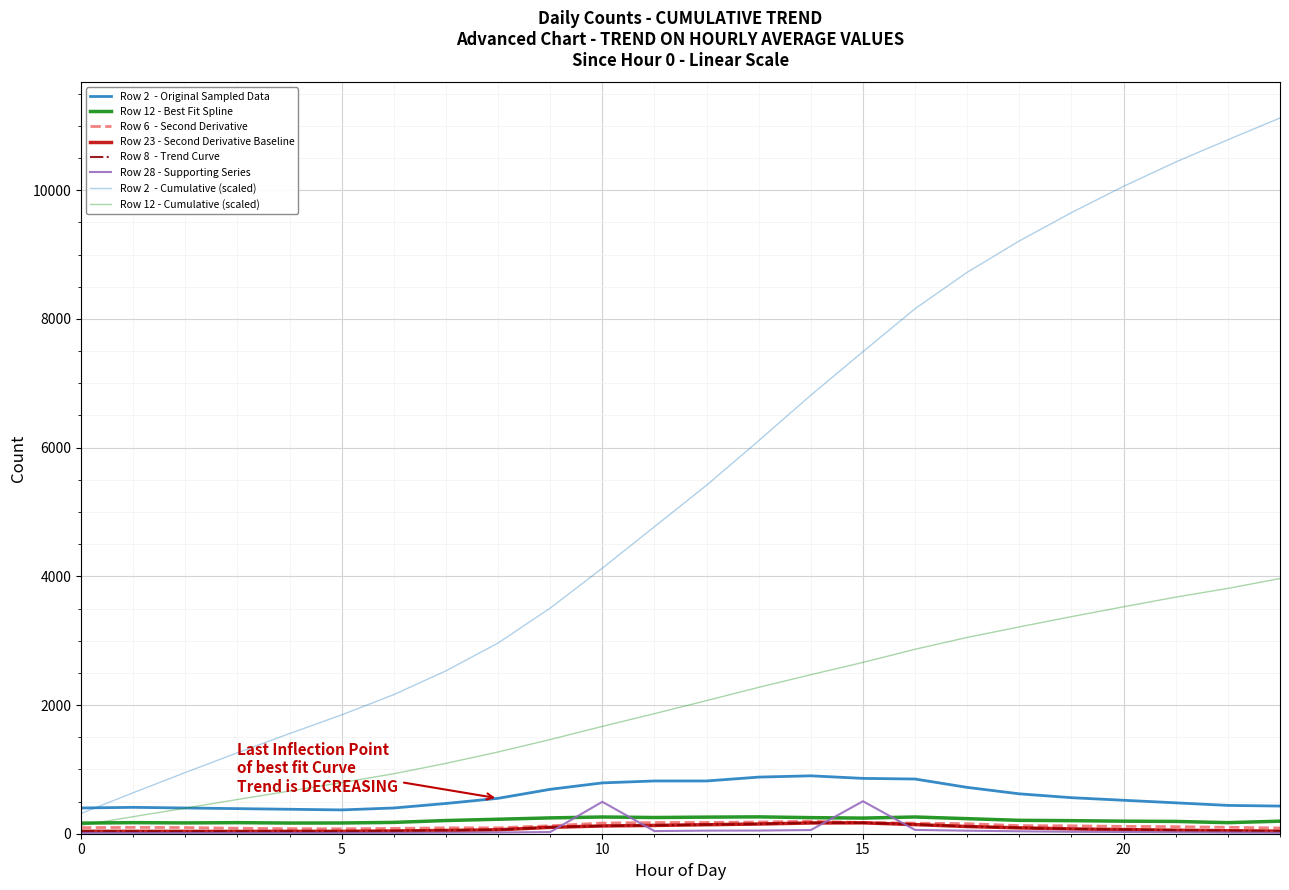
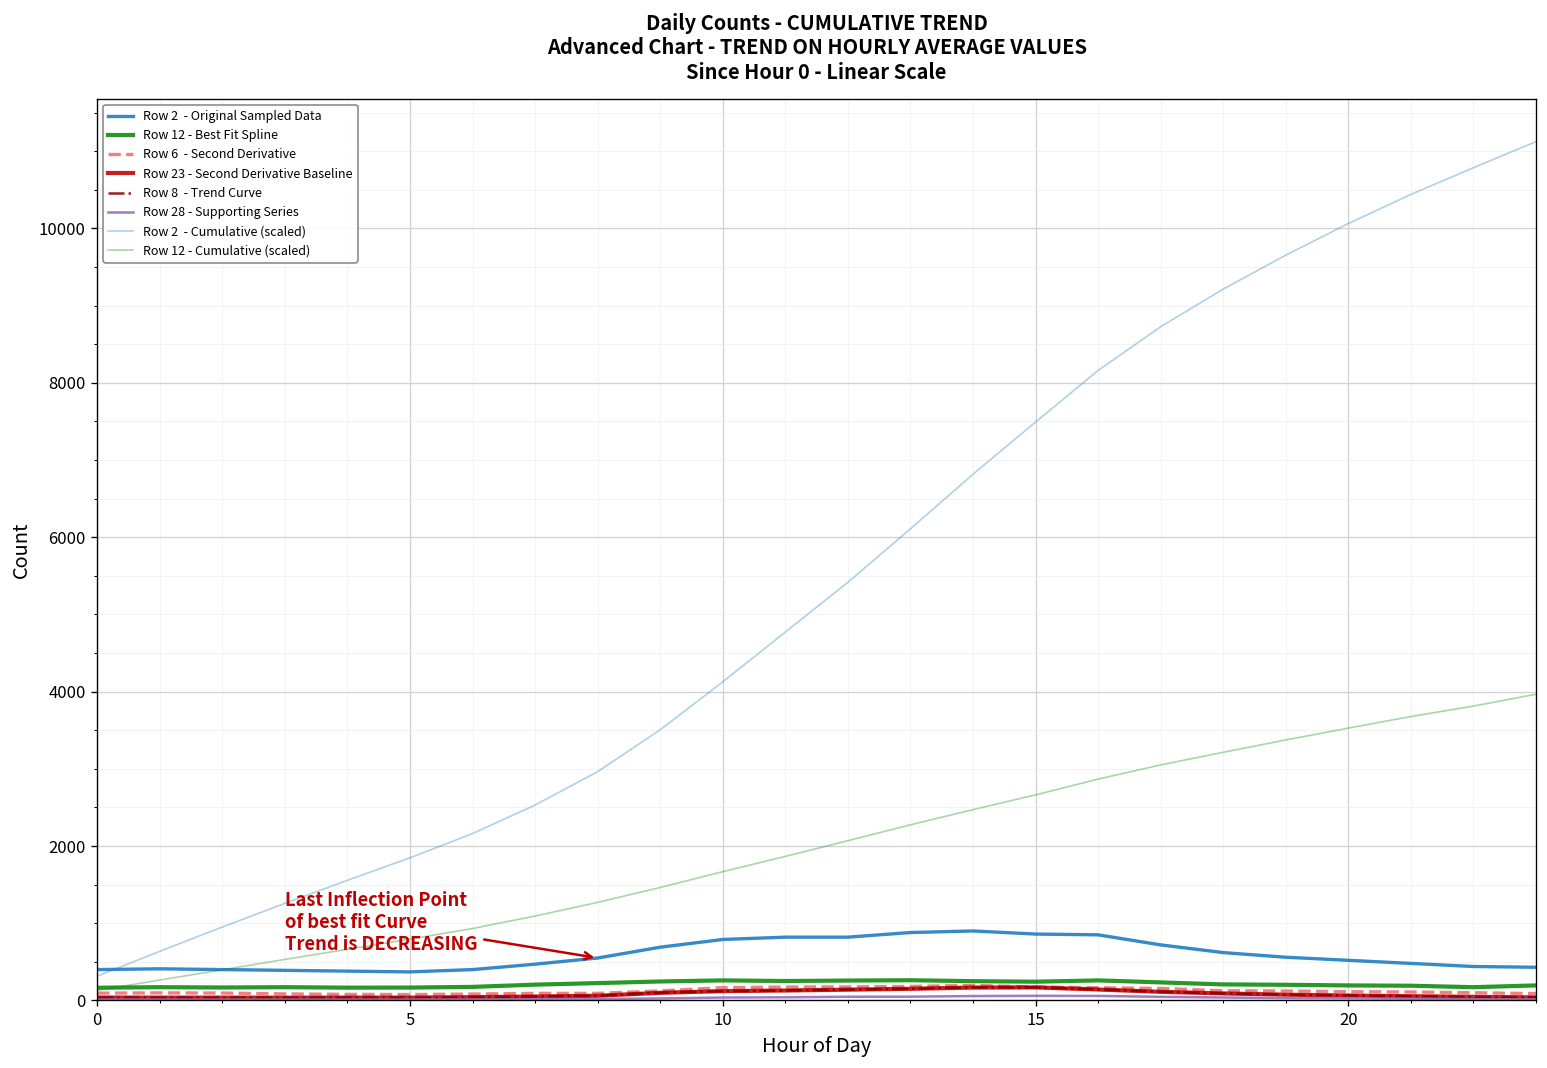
  {
    "Row 6 - Second Derivative": {
      "10": 200,
      "20": 100
    },
    "Row 28 - Supporting Series": {
-     "10": 500,
-     "15": 500
+     "10": 0,
+     "15": 100
    }
  }
